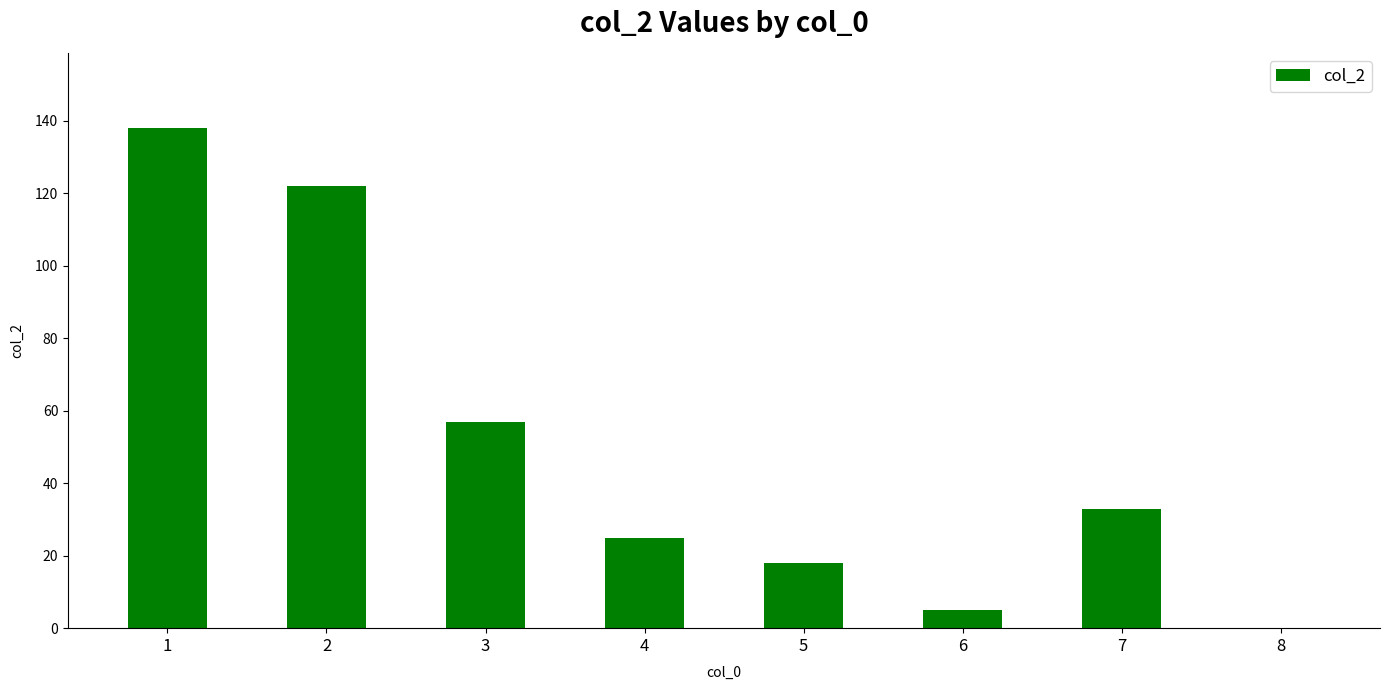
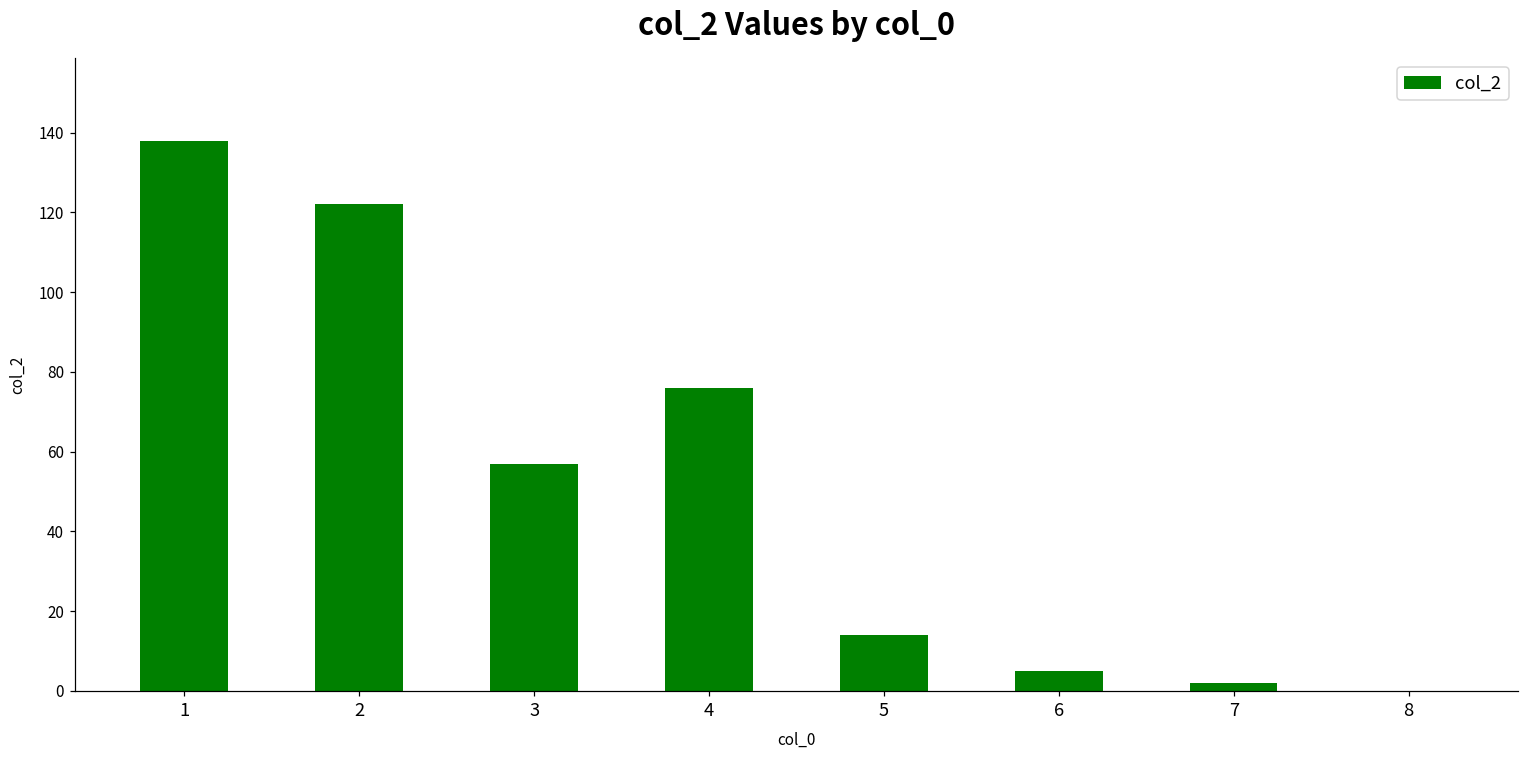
  {
    "1": 138,
    "2": 122,
    "3": 57,
-   "4": 25,
-   "5": 18,
+   "4": 76,
+   "5": 14,
    "6": 5,
-   "7": 33,
+   "7": 2,
    "8": 0
  }
